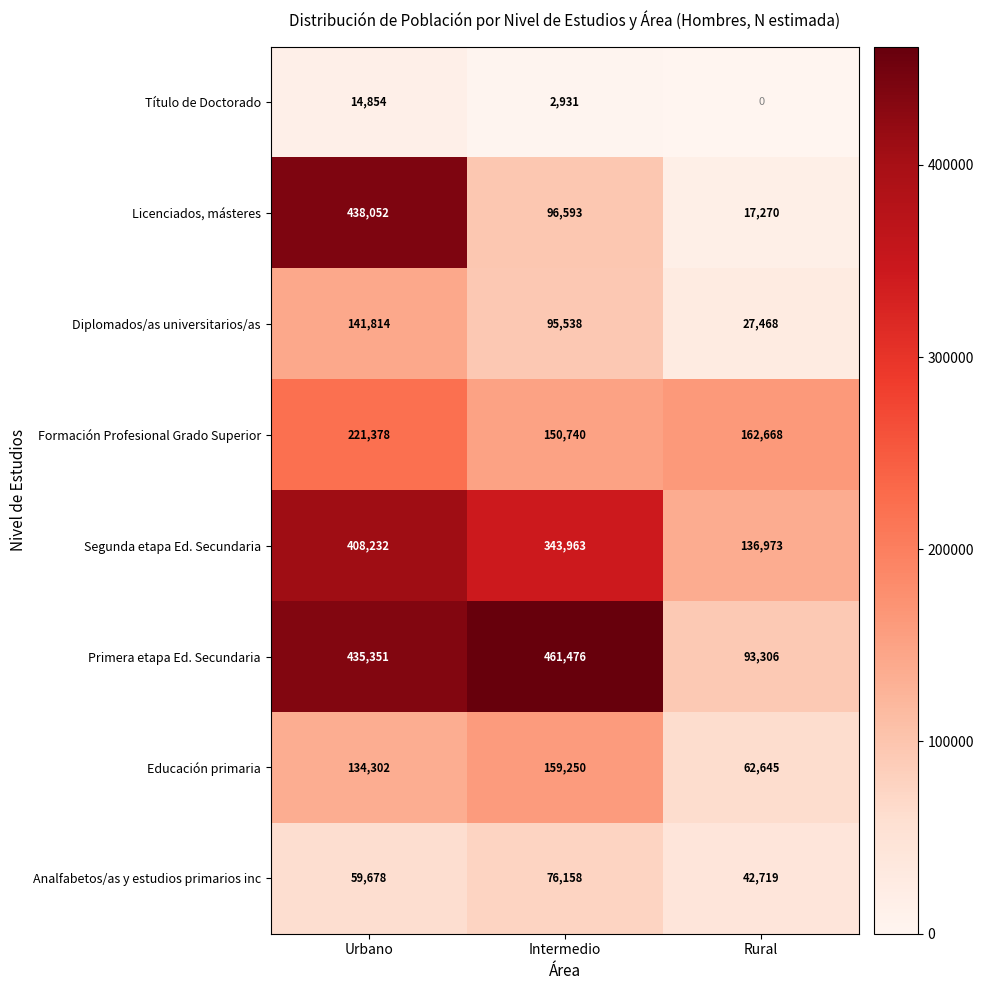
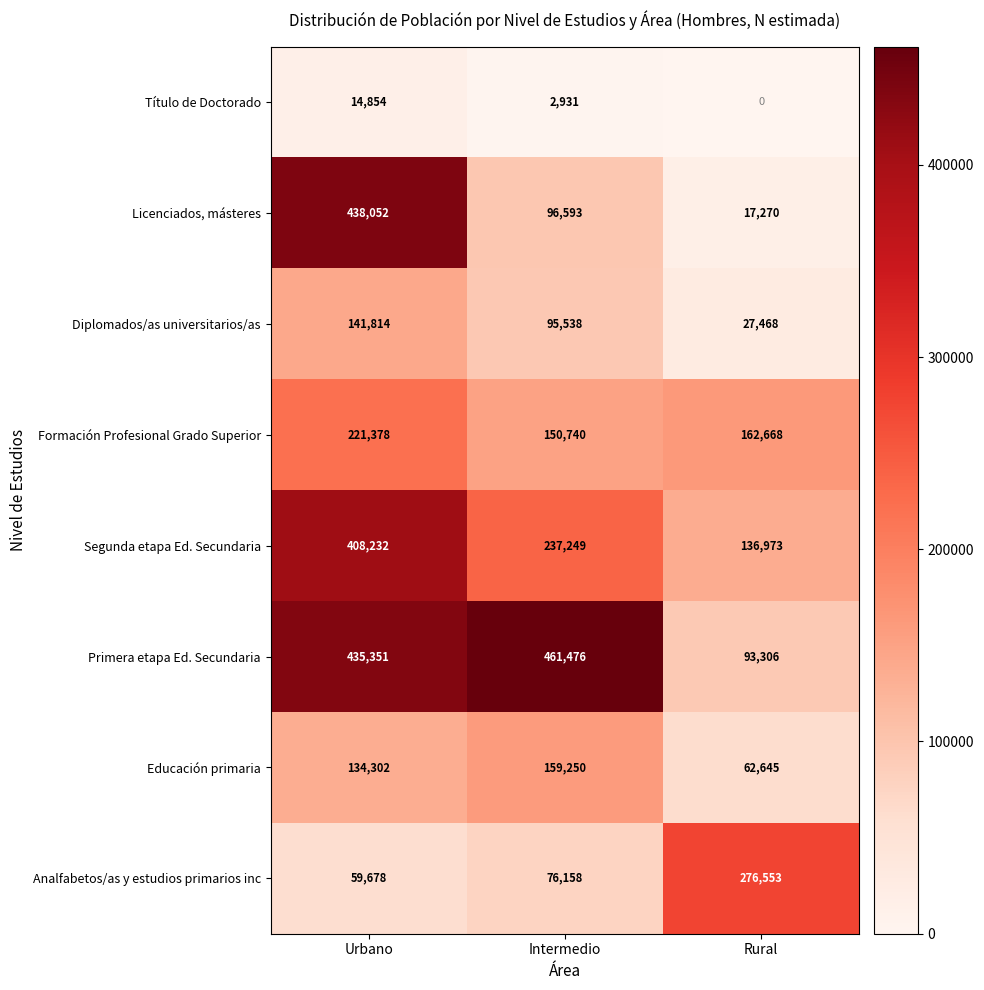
  {
    "Título de Doctorado": {
      "Urbano": "14,854",
      "Intermedio": "2,931",
      "Rural": "0"
    },
    "Licenciados, másteres": {
      "Urbano": "438,052",
      "Intermedio": "96,593",
      "Rural": "17,270"
    },
    "Diplomados/as universitarios/as": {
      "Urbano": "141,814",
      "Intermedio": "95,538",
      "Rural": "27,468"
    },
    "Formación Profesional Grado Superior": {
      "Urbano": "221,378",
      "Intermedio": "150,740",
      "Rural": "162,668"
    },
    "Segunda etapa Ed. Secundaria": {
      "Urbano": "408,232",
-     "Intermedio": "343,963",
+     "Intermedio": "237,249",
      "Rural": "136,973"
    },
    "Primera etapa Ed. Secundaria": {
      "Urbano": "435,351",
      "Intermedio": "461,476",
      "Rural": "93,306"
    },
    "Educación primaria": {
      "Urbano": "134,302",
      "Intermedio": "159,250",
      "Rural": "62,645"
    },
    "Analfabetos/as y estudios primarios inc": {
      "Urbano": "59,678",
      "Intermedio": "76,158",
-     "Rural": "42,719"
+     "Rural": "276,553"
    }
  }
